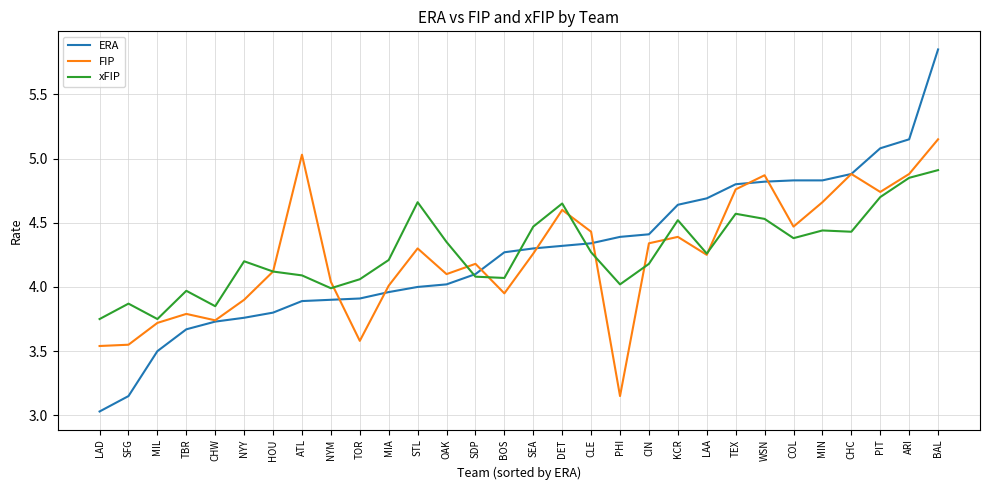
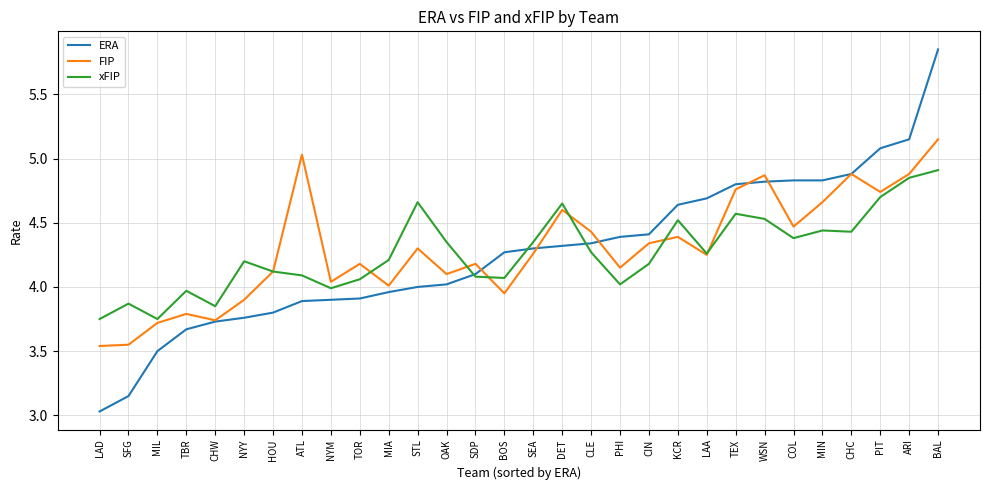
  {
    "ERA": {
      "LAD": 3.03,
      "SFG": 3.15,
      "MIL": 3.50,
      "TBR": 3.67,
      "NYY": 3.76,
      "HOU": 3.80,
      "ATL": 3.89,
      "NYM": 3.90,
      "TOR": 3.91,
      "MIA": 3.96,
      "STL": 4.00,
      "OAK": 4.02,
      "SDP": 4.10,
      "BOS": 4.27,
      "SEA": 4.30,
      "DET": 4.32,
      "CLE": 4.34,
      "PHI": 4.39,
      "CIN": 4.41,
      "KCR": 4.64,
      "LAA": 4.69,
      "TEX": 4.80,
      "WSN": 4.82,
      "COL": 4.83,
      "MIN": 4.83,
      "PIT": 5.08,
      "ARI": 5.15,
      "BAL": 5.85
    },
    "FIP": {
      "LAD": 3.54,
      "SFG": 3.55,
      "MIL": 3.72,
      "TBR": 3.79,
      "NYY": 3.90,
      "ATL": 5.03,
      "NYM": 4.04,
-     "TOR": 3.58,
+     "TOR": 4.18,
      "MIA": 4.01,
      "STL": 4.30,
      "OAK": 4.10,
      "SDP": 4.18,
      "BOS": 3.95,
      "SEA": 4.26,
      "DET": 4.60,
      "CLE": 4.43,
-     "PHI": 3.15,
+     "PHI": 4.15,
      "CIN": 4.34,
      "KCR": 4.39,
      "TEX": 4.76,
      "WSN": 4.87,
      "COL": 4.47,
      "MIN": 4.66,
      "PIT": 4.74,
      "ARI": 4.88,
      "BAL": 5.15
    },
    "xFIP": {
      "LAD": 3.75,
      "SFG": 3.87,
      "MIL": 3.75,
      "TBR": 3.97,
      "CHW": 3.85,
      "NYY": 4.20,
      "ATL": 4.09,
      "NYM": 3.99,
      "TOR": 4.06,
      "MIA": 4.21,
      "STL": 4.66,
      "OAK": 4.35,
      "SDP": 4.08,
      "BOS": 4.07,
-     "SEA": 4.47,
+     "SEA": 4.35,
      "DET": 4.65,
      "CLE": 4.27,
      "PHI": 4.02,
      "CIN": 4.18,
      "KCR": 4.52,
      "TEX": 4.57,
      "WSN": 4.53,
      "COL": 4.38,
      "MIN": 4.44,
      "CHC": 4.43,
      "PIT": 4.70,
      "ARI": 4.85,
      "BAL": 4.91
    }
  }
